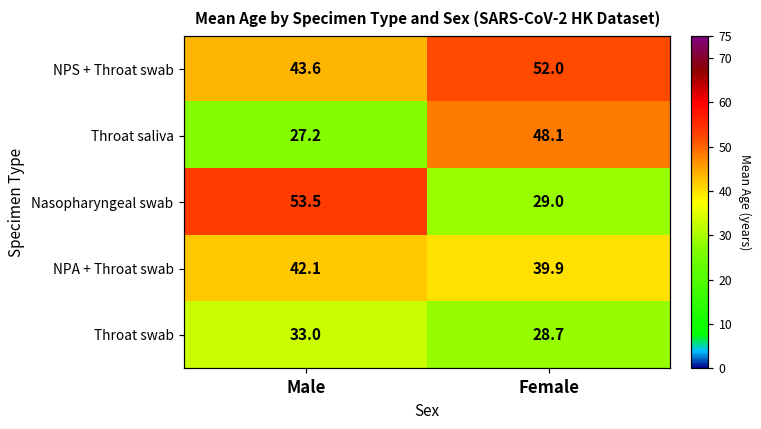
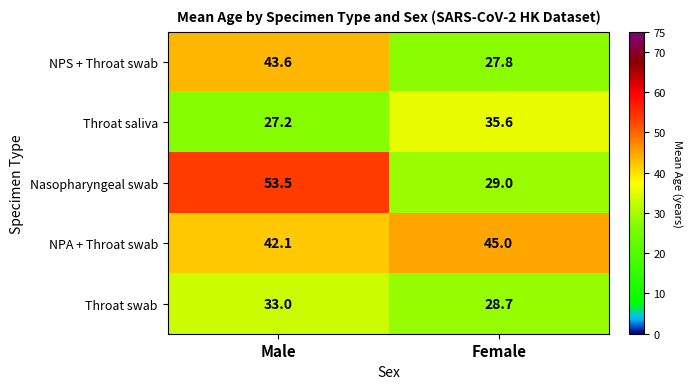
  {
    "NPS + Throat swab": {
      "Male": 43.6,
-     "Female": 52.0
+     "Female": 27.8
    },
    "Throat saliva": {
      "Male": 27.2,
-     "Female": 48.1
+     "Female": 35.6
    },
    "Nasopharyngeal swab": {
      "Male": 53.5,
      "Female": 29.0
    },
    "NPA + Throat swab": {
      "Male": 42.1,
-     "Female": 39.9
+     "Female": 45.0
    },
    "Throat swab": {
      "Male": 33.0,
      "Female": 28.7
    }
  }
